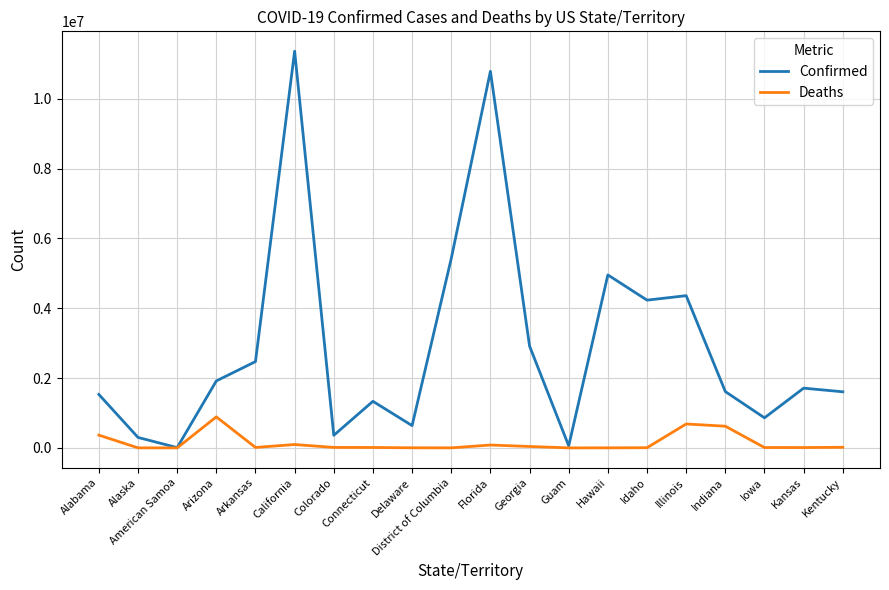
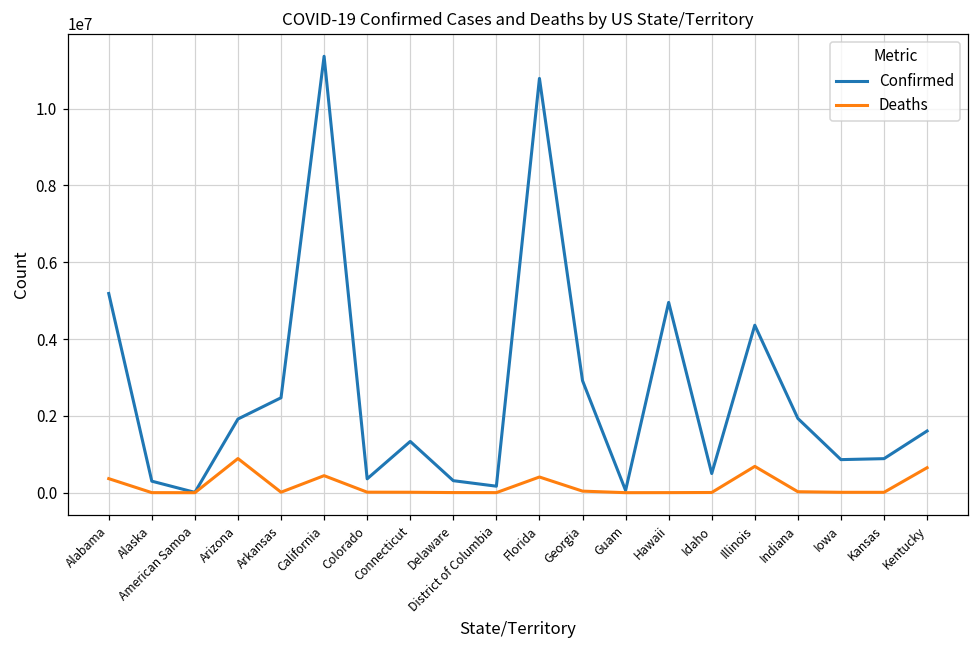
  {
    "Confirmed": {
-     "Alabama": 1500000,
+     "Alabama": 5200000,
      "Alaska": 300000,
      "Arizona": 1900000,
      "Arkansas": 2500000,
      "California": 11400000,
      "Colorado": 400000,
      "Connecticut": 1300000,
-     "Delaware": 600000,
-     "District of Columbia": 5400000,
+     "Delaware": 300000,
+     "District of Columbia": 200000,
      "Florida": 10800000,
      "Georgia": 2900000,
      "Hawaii": 5000000,
-     "Idaho": 4200000,
+     "Idaho": 500000,
      "Illinois": 4400000,
-     "Indiana": 1600000,
+     "Indiana": 1900000,
      "Iowa": 900000,
-     "Kansas": 1700000,
+     "Kansas": 900000,
      "Kentucky": 1600000
    },
    "Deaths": {
      "Alabama": 400000,
      "Alaska": 0,
      "Arizona": 900000,
      "Arkansas": 0,
-     "California": 100000,
+     "California": 400000,
      "Colorado": 0,
      "Connecticut": 0,
      "Delaware": 0,
      "District of Columbia": 0,
-     "Florida": 100000,
+     "Florida": 400000,
      "Georgia": 0,
      "Hawaii": 0,
      "Idaho": 0,
      "Illinois": 700000,
-     "Indiana": 600000,
+     "Indiana": 0,
      "Iowa": 0,
      "Kansas": 0,
-     "Kentucky": 0
+     "Kentucky": 700000
    }
  }
